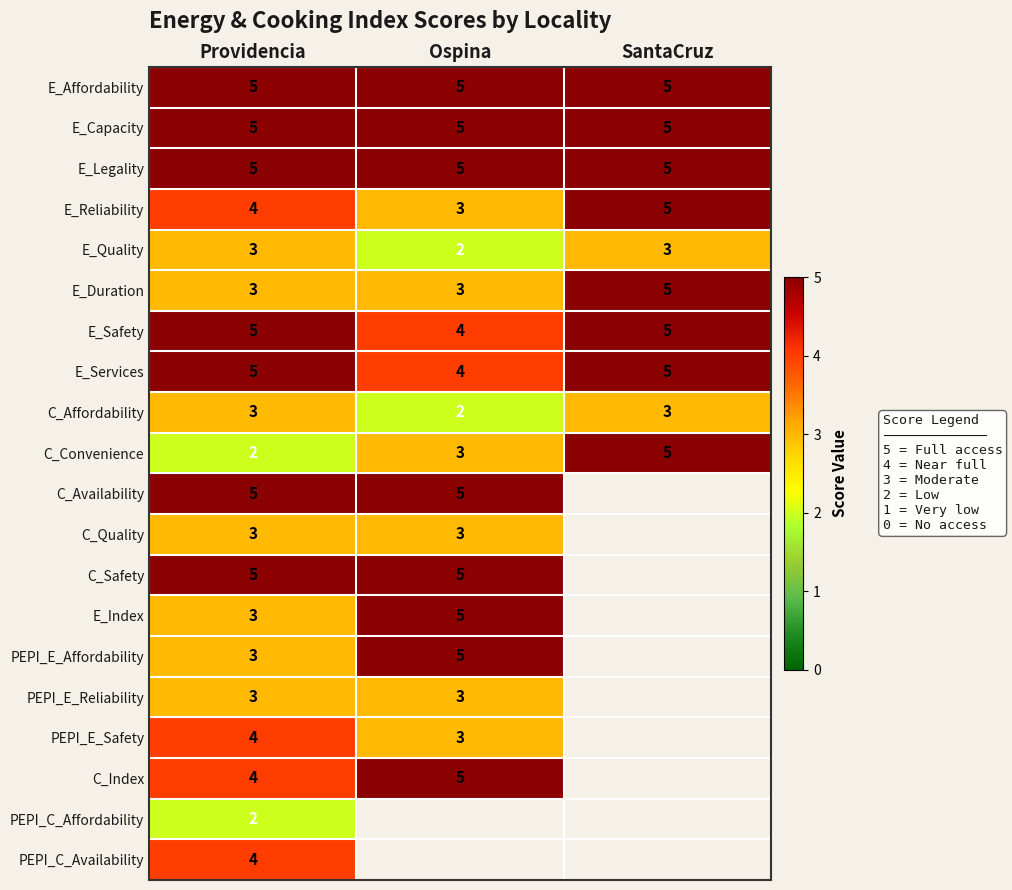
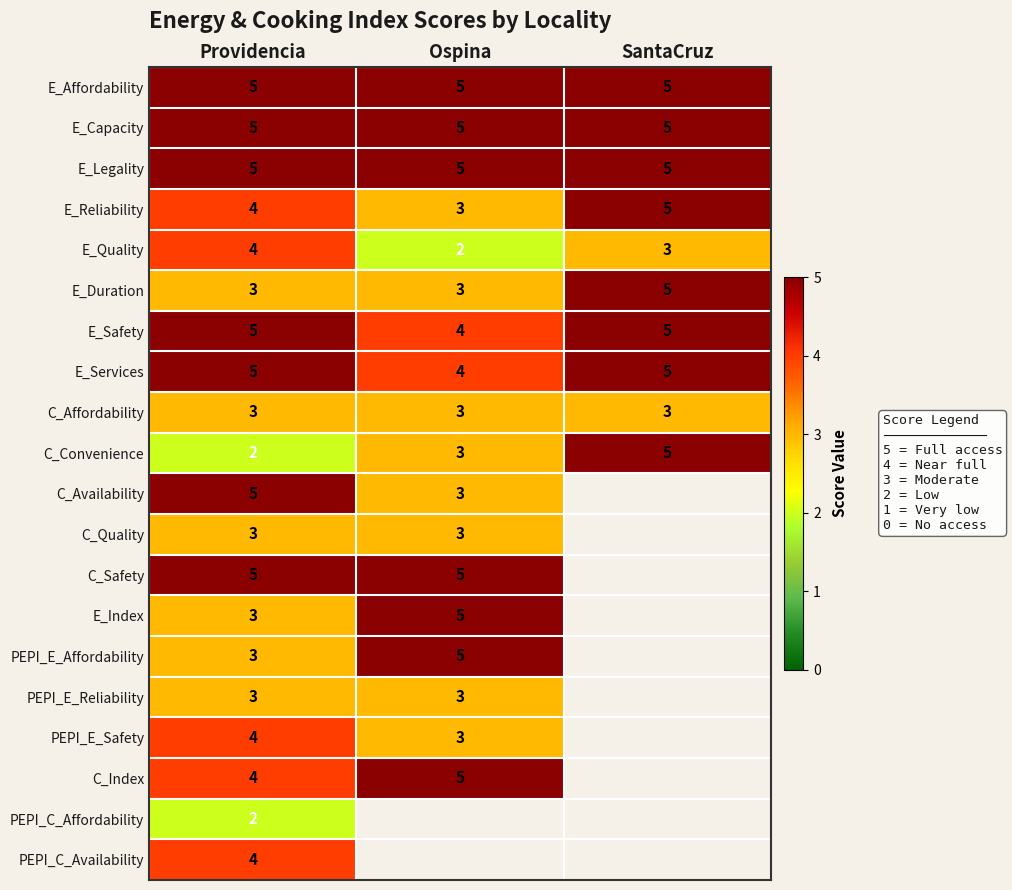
  {
    "E_Affordability": {
      "Providencia": 5,
      "Ospina": 5,
      "SantaCruz": 5
    },
    "E_Capacity": {
      "Providencia": 5,
      "Ospina": 5,
      "SantaCruz": 5
    },
    "E_Legality": {
      "Providencia": 5,
      "Ospina": 5,
      "SantaCruz": 5
    },
    "E_Reliability": {
      "Providencia": 4,
      "Ospina": 3,
      "SantaCruz": 5
    },
    "E_Quality": {
-     "Providencia": 3,
+     "Providencia": 4,
      "Ospina": 2,
      "SantaCruz": 3
    },
    "E_Duration": {
      "Providencia": 3,
      "Ospina": 3,
      "SantaCruz": 5
    },
    "E_Safety": {
      "Providencia": 5,
      "Ospina": 4,
      "SantaCruz": 5
    },
    "E_Services": {
      "Providencia": 5,
      "Ospina": 4,
      "SantaCruz": 5
    },
    "C_Affordability": {
      "Providencia": 3,
-     "Ospina": 2,
+     "Ospina": 3,
      "SantaCruz": 3
    },
    "C_Convenience": {
      "Providencia": 2,
      "Ospina": 3,
      "SantaCruz": 5
    },
    "C_Availability": {
      "Providencia": 5,
-     "Ospina": 5
+     "Ospina": 3
    },
    "C_Quality": {
      "Providencia": 3,
      "Ospina": 3
    },
    "C_Safety": {
      "Providencia": 5,
      "Ospina": 5
    },
    "E_Index": {
      "Providencia": 3,
      "Ospina": 5
    },
    "PEPI_E_Affordability": {
      "Providencia": 3,
      "Ospina": 5
    },
    "PEPI_E_Reliability": {
      "Providencia": 3,
      "Ospina": 3
    },
    "PEPI_E_Safety": {
      "Providencia": 4,
      "Ospina": 3
    },
    "C_Index": {
      "Providencia": 4,
      "Ospina": 5
    },
    "PEPI_C_Affordability": {
      "Providencia": 2
    },
    "PEPI_C_Availability": {
      "Providencia": 4
    }
  }
